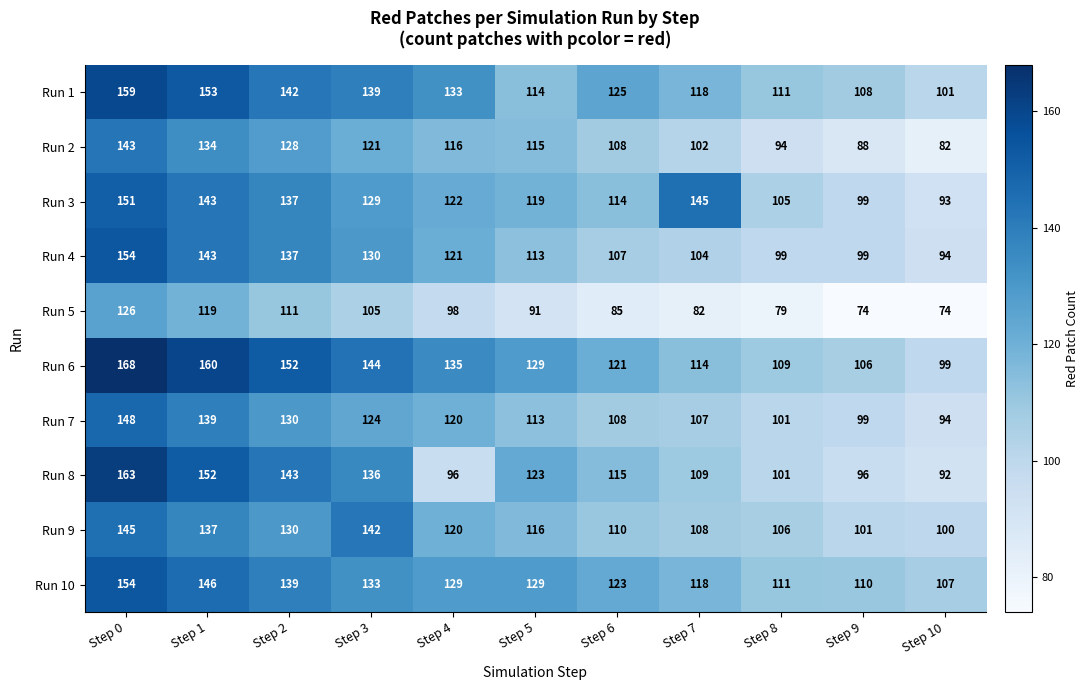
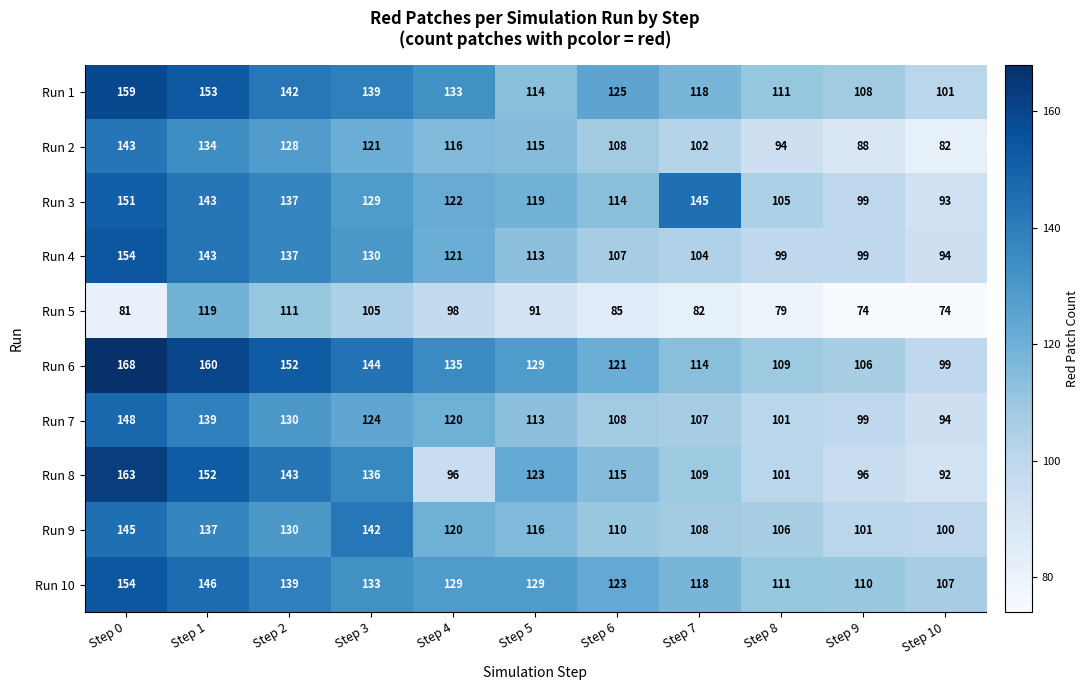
  {
    "Run 1": {
      "Step 0": 159,
      "Step 1": 153,
      "Step 2": 142,
      "Step 3": 139,
      "Step 4": 133,
      "Step 5": 114,
      "Step 6": 125,
      "Step 7": 118,
      "Step 8": 111,
      "Step 9": 108,
      "Step 10": 101
    },
    "Run 2": {
      "Step 0": 143,
      "Step 1": 134,
      "Step 2": 128,
      "Step 3": 121,
      "Step 4": 116,
      "Step 5": 115,
      "Step 6": 108,
      "Step 7": 102,
      "Step 8": 94,
      "Step 9": 88,
      "Step 10": 82
    },
    "Run 3": {
      "Step 0": 151,
      "Step 1": 143,
      "Step 2": 137,
      "Step 3": 129,
      "Step 4": 122,
      "Step 5": 119,
      "Step 6": 114,
      "Step 7": 145,
      "Step 8": 105,
      "Step 9": 99,
      "Step 10": 93
    },
    "Run 4": {
      "Step 0": 154,
      "Step 1": 143,
      "Step 2": 137,
      "Step 3": 130,
      "Step 4": 121,
      "Step 5": 113,
      "Step 6": 107,
      "Step 7": 104,
      "Step 8": 99,
      "Step 9": 99,
      "Step 10": 94
    },
    "Run 5": {
-     "Step 0": 126,
+     "Step 0": 81,
      "Step 1": 119,
      "Step 2": 111,
      "Step 3": 105,
      "Step 4": 98,
      "Step 5": 91,
      "Step 6": 85,
      "Step 7": 82,
      "Step 8": 79,
      "Step 9": 74,
      "Step 10": 74
    },
    "Run 6": {
      "Step 0": 168,
      "Step 1": 160,
      "Step 2": 152,
      "Step 3": 144,
      "Step 4": 135,
      "Step 5": 129,
      "Step 6": 121,
      "Step 7": 114,
      "Step 8": 109,
      "Step 9": 106,
      "Step 10": 99
    },
    "Run 7": {
      "Step 0": 148,
      "Step 1": 139,
      "Step 2": 130,
      "Step 3": 124,
      "Step 4": 120,
      "Step 5": 113,
      "Step 6": 108,
      "Step 7": 107,
      "Step 8": 101,
      "Step 9": 99,
      "Step 10": 94
    },
    "Run 8": {
      "Step 0": 163,
      "Step 1": 152,
      "Step 2": 143,
      "Step 3": 136,
      "Step 4": 96,
      "Step 5": 123,
      "Step 6": 115,
      "Step 7": 109,
      "Step 8": 101,
      "Step 9": 96,
      "Step 10": 92
    },
    "Run 9": {
      "Step 0": 145,
      "Step 1": 137,
      "Step 2": 130,
      "Step 3": 142,
      "Step 4": 120,
      "Step 5": 116,
      "Step 6": 110,
      "Step 7": 108,
      "Step 8": 106,
      "Step 9": 101,
      "Step 10": 100
    },
    "Run 10": {
      "Step 0": 154,
      "Step 1": 146,
      "Step 2": 139,
      "Step 3": 133,
      "Step 4": 129,
      "Step 5": 129,
      "Step 6": 123,
      "Step 7": 118,
      "Step 8": 111,
      "Step 9": 110,
      "Step 10": 107
    }
  }
